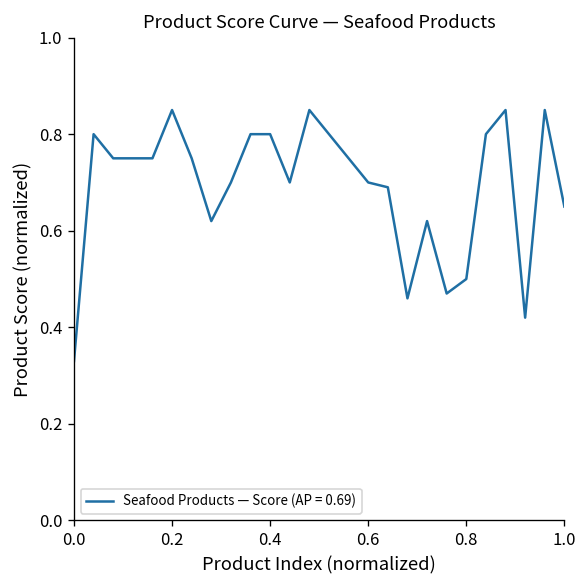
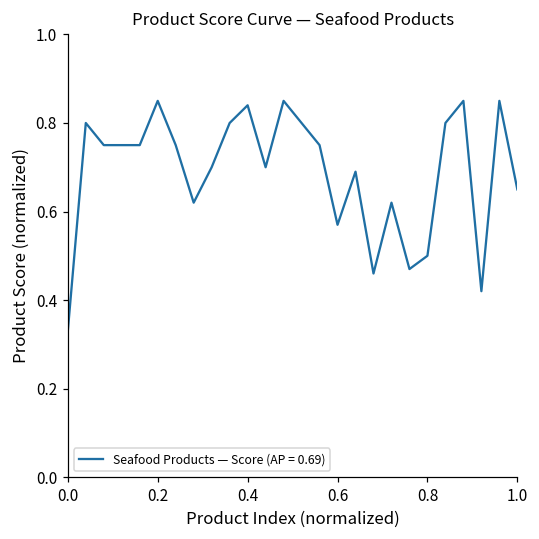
  {
    "0.0": 0.33,
    "0.2": 0.85,
-   "0.4": 0.80,
-   "0.6": 0.70,
+   "0.4": 0.84,
+   "0.6": 0.57,
    "0.8": 0.50,
    "1.0": 0.65
  }
